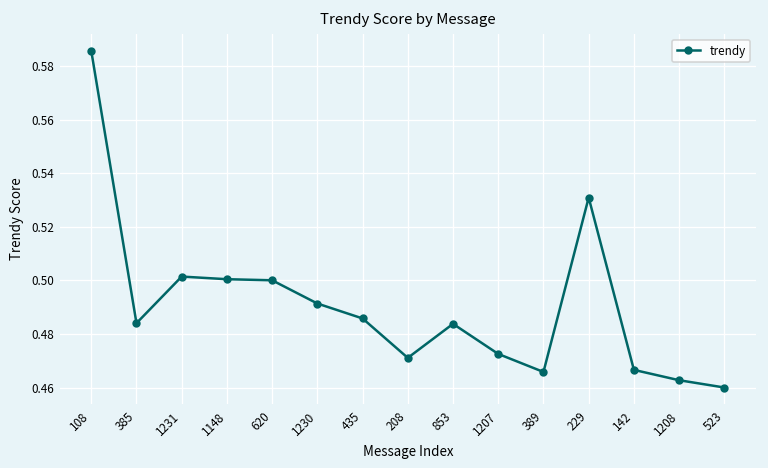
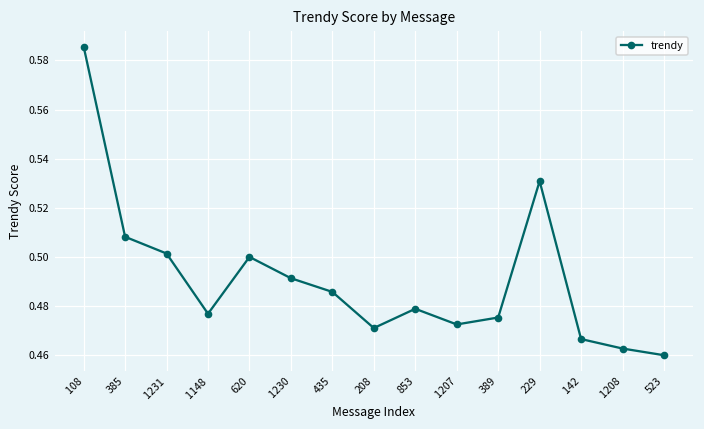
  {
    "108": 0.586,
-   "385": 0.484,
+   "385": 0.508,
    "1231": 0.501,
-   "1148": 0.500,
+   "1148": 0.477,
    "620": 0.500,
    "1230": 0.491,
    "435": 0.486,
    "208": 0.471,
-   "853": 0.484,
+   "853": 0.479,
    "1207": 0.473,
-   "389": 0.466,
+   "389": 0.475,
    "229": 0.531,
    "142": 0.467,
    "1208": 0.463,
    "523": 0.460
  }
